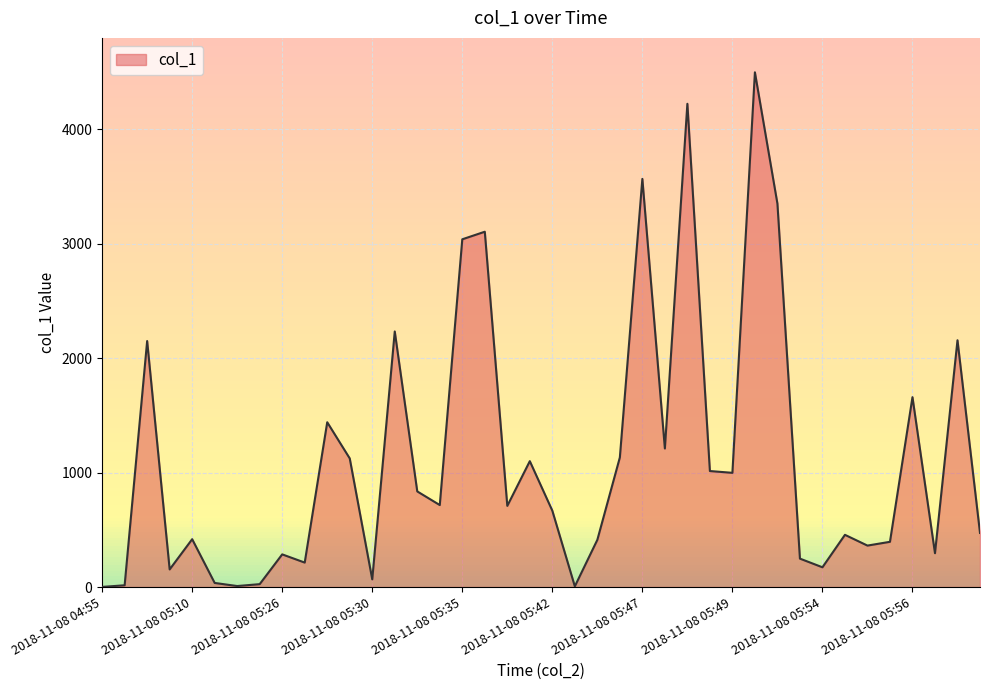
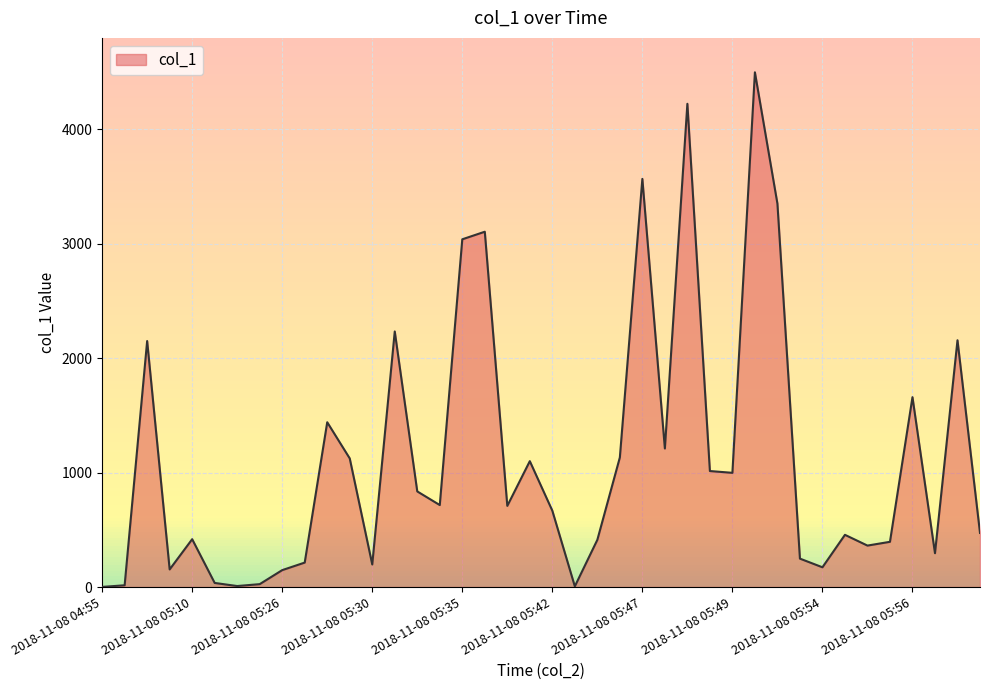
  {
    "2018-11-08 04:55": 0,
    "2018-11-08 05:10": 420,
-   "2018-11-08 05:26": 290,
-   "2018-11-08 05:30": 70,
+   "2018-11-08 05:26": 150,
+   "2018-11-08 05:30": 200,
    "2018-11-08 05:47": 3570
  }
